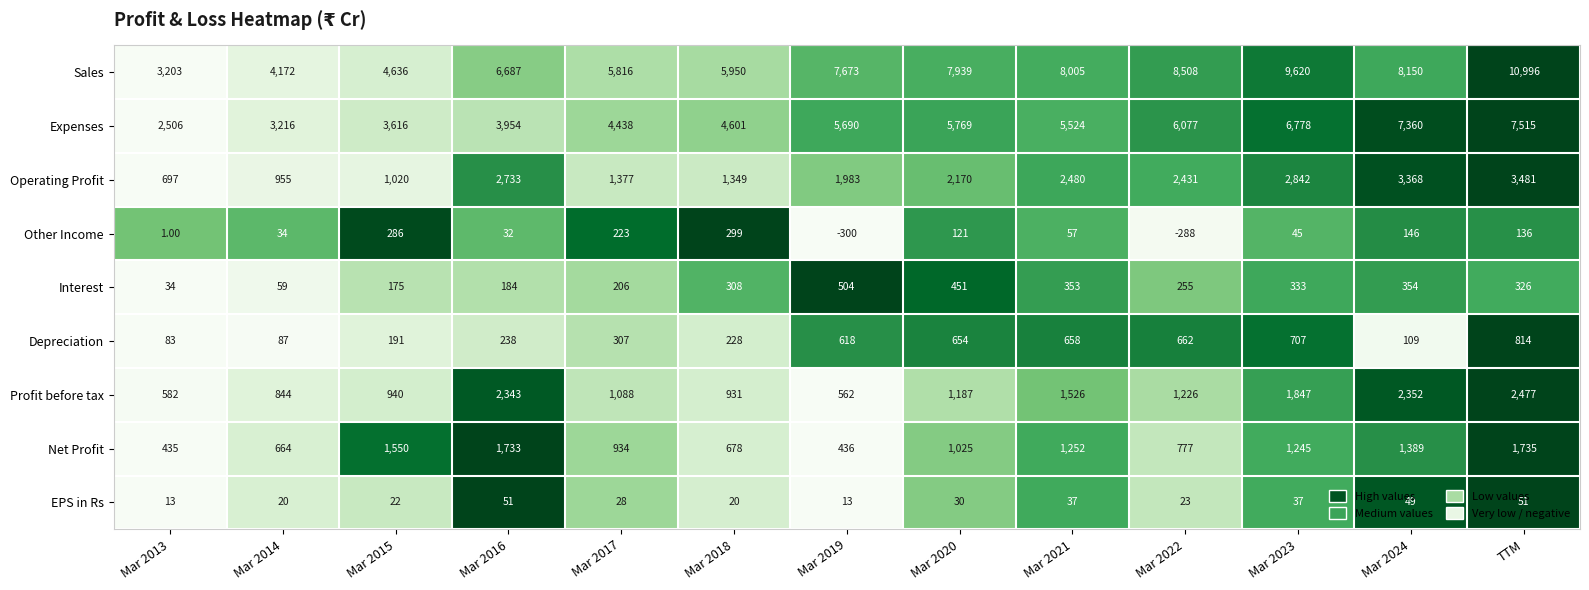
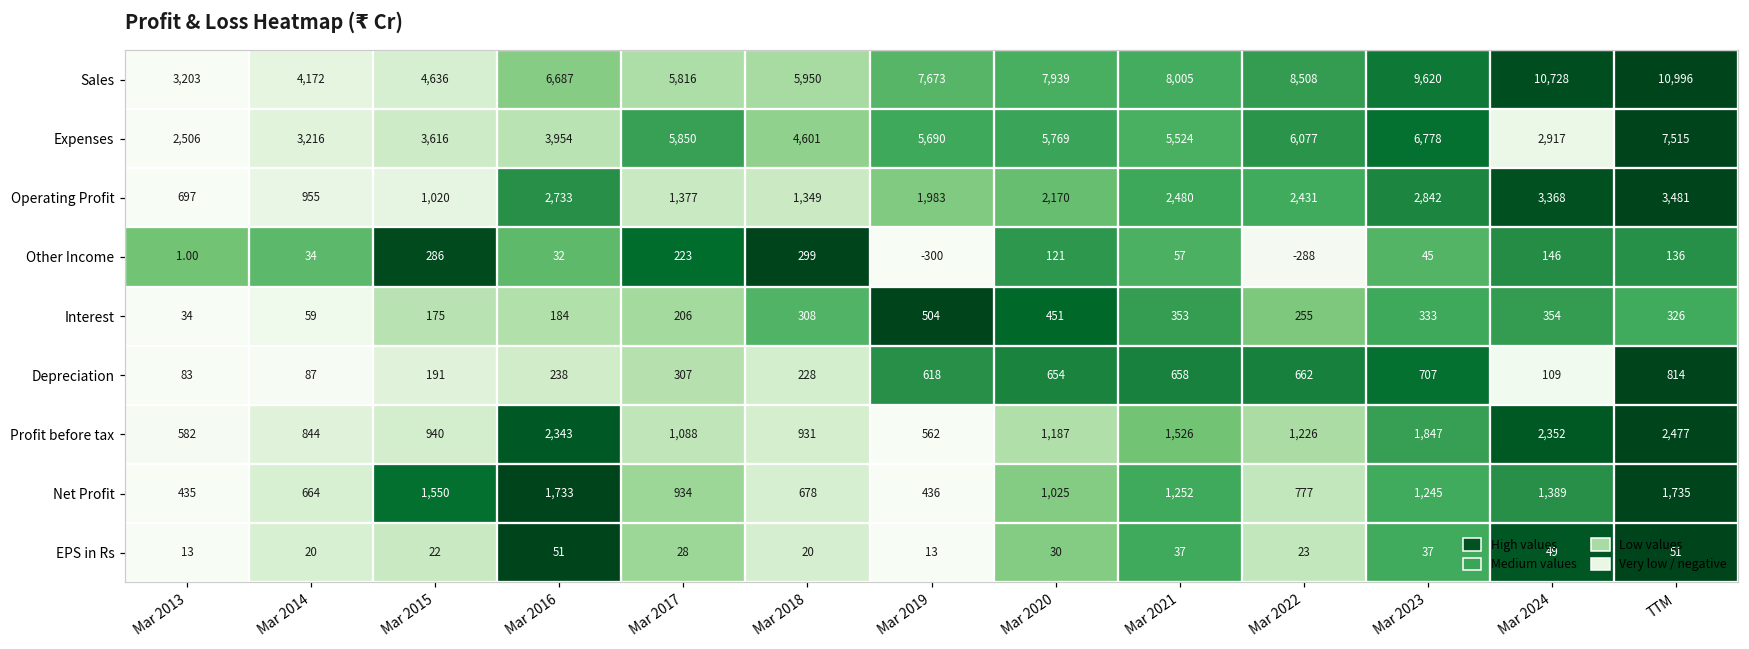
  {
    "Sales": {
      "Mar 2013": "3,203",
      "Mar 2014": "4,172",
      "Mar 2015": "4,636",
      "Mar 2016": "6,687",
      "Mar 2017": "5,816",
      "Mar 2018": "5,950",
      "Mar 2019": "7,673",
      "Mar 2020": "7,939",
      "Mar 2021": "8,005",
      "Mar 2022": "8,508",
      "Mar 2023": "9,620",
-     "Mar 2024": "8,150",
+     "Mar 2024": "10,728",
      "TTM": "10,996"
    },
    "Expenses": {
      "Mar 2013": "2,506",
      "Mar 2014": "3,216",
      "Mar 2015": "3,616",
      "Mar 2016": "3,954",
-     "Mar 2017": "4,438",
+     "Mar 2017": "5,850",
      "Mar 2018": "4,601",
      "Mar 2019": "5,690",
      "Mar 2020": "5,769",
      "Mar 2021": "5,524",
      "Mar 2022": "6,077",
      "Mar 2023": "6,778",
-     "Mar 2024": "7,360",
+     "Mar 2024": "2,917",
      "TTM": "7,515"
    },
    "Operating Profit": {
      "Mar 2013": "697",
      "Mar 2014": "955",
      "Mar 2015": "1,020",
      "Mar 2016": "2,733",
      "Mar 2017": "1,377",
      "Mar 2018": "1,349",
      "Mar 2019": "1,983",
      "Mar 2020": "2,170",
      "Mar 2021": "2,480",
      "Mar 2022": "2,431",
      "Mar 2023": "2,842",
      "Mar 2024": "3,368",
      "TTM": "3,481"
    },
    "Other Income": {
      "Mar 2013": "1.00",
      "Mar 2014": "34",
      "Mar 2015": "286",
      "Mar 2016": "32",
      "Mar 2017": "223",
      "Mar 2018": "299",
      "Mar 2019": "-300",
      "Mar 2020": "121",
      "Mar 2021": "57",
      "Mar 2022": "-288",
      "Mar 2023": "45",
      "Mar 2024": "146",
      "TTM": "136"
    },
    "Interest": {
      "Mar 2013": "34",
      "Mar 2014": "59",
      "Mar 2015": "175",
      "Mar 2016": "184",
      "Mar 2017": "206",
      "Mar 2018": "308",
      "Mar 2019": "504",
      "Mar 2020": "451",
      "Mar 2021": "353",
      "Mar 2022": "255",
      "Mar 2023": "333",
      "Mar 2024": "354",
      "TTM": "326"
    },
    "Depreciation": {
      "Mar 2013": "83",
      "Mar 2014": "87",
      "Mar 2015": "191",
      "Mar 2016": "238",
      "Mar 2017": "307",
      "Mar 2018": "228",
      "Mar 2019": "618",
      "Mar 2020": "654",
      "Mar 2021": "658",
      "Mar 2022": "662",
      "Mar 2023": "707",
      "Mar 2024": "109",
      "TTM": "814"
    },
    "Profit before tax": {
      "Mar 2013": "582",
      "Mar 2014": "844",
      "Mar 2015": "940",
      "Mar 2016": "2,343",
      "Mar 2017": "1,088",
      "Mar 2018": "931",
      "Mar 2019": "562",
      "Mar 2020": "1,187",
      "Mar 2021": "1,526",
      "Mar 2022": "1,226",
      "Mar 2023": "1,847",
      "Mar 2024": "2,352",
      "TTM": "2,477"
    },
    "Net Profit": {
      "Mar 2013": "435",
      "Mar 2014": "664",
      "Mar 2015": "1,550",
      "Mar 2016": "1,733",
      "Mar 2017": "934",
      "Mar 2018": "678",
      "Mar 2019": "436",
      "Mar 2020": "1,025",
      "Mar 2021": "1,252",
      "Mar 2022": "777",
      "Mar 2023": "1,245",
      "Mar 2024": "1,389",
      "TTM": "1,735"
    },
    "EPS in Rs": {
      "Mar 2013": "13",
      "Mar 2014": "20",
      "Mar 2015": "22",
      "Mar 2016": "51",
      "Mar 2017": "28",
      "Mar 2018": "20",
      "Mar 2019": "13",
      "Mar 2020": "30",
      "Mar 2021": "37",
      "Mar 2022": "23",
      "Mar 2023": "37",
      "Mar 2024": "49",
      "TTM": "51"
    }
  }
